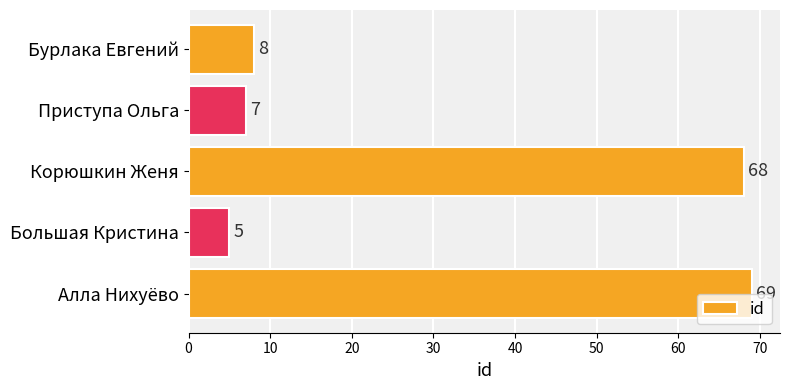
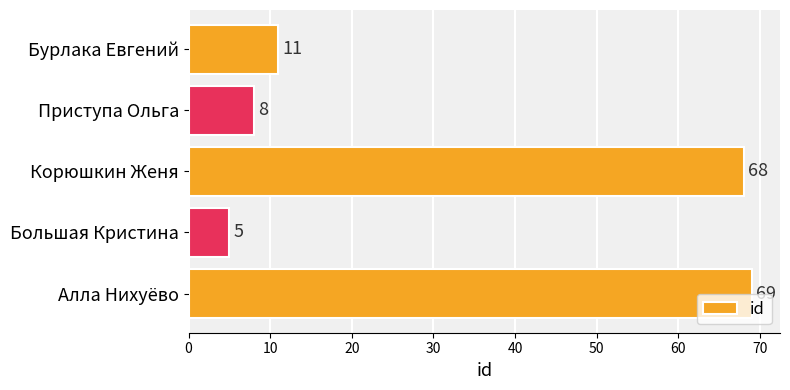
  {
-   "Бурлака Евгений": 8,
-   "Приступа Ольга": 7,
+   "Бурлака Евгений": 11,
+   "Приступа Ольга": 8,
    "Корюшкин Женя": 68,
    "Большая Кристина": 5
  }
